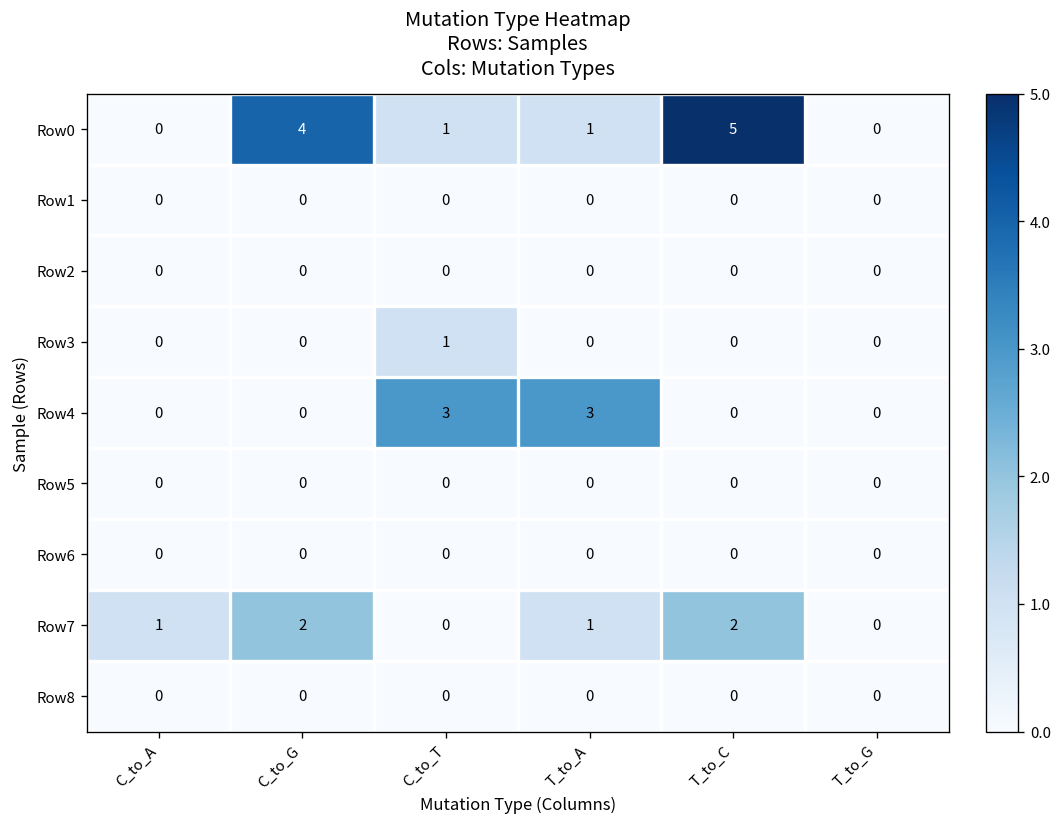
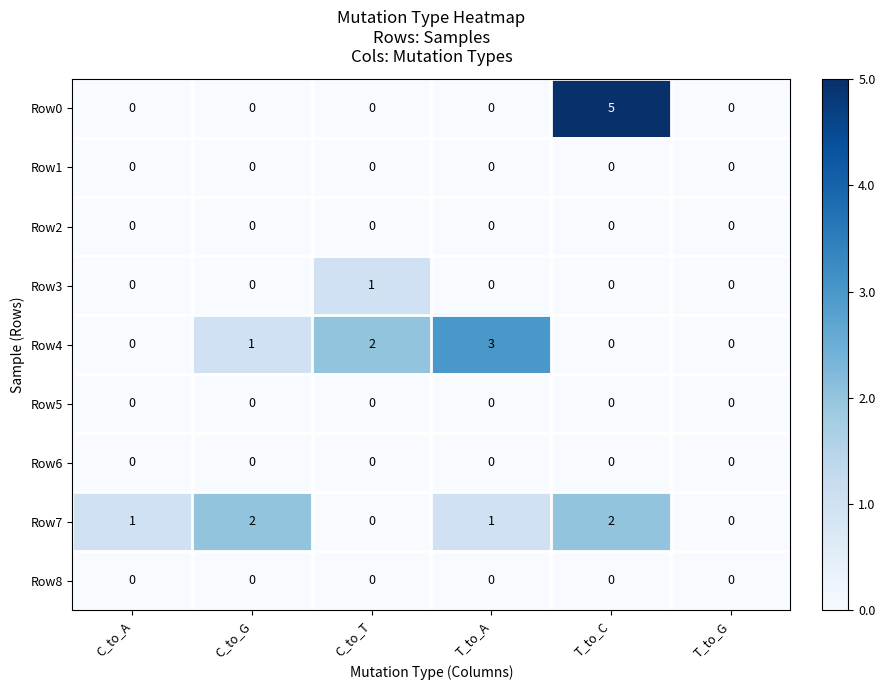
  {
    "Row0": {
      "C_to_A": 0,
-     "C_to_G": 4,
-     "C_to_T": 1,
-     "T_to_A": 1,
+     "C_to_G": 0,
+     "C_to_T": 0,
+     "T_to_A": 0,
      "T_to_C": 5,
      "T_to_G": 0
    },
    "Row1": {
      "C_to_A": 0,
      "C_to_G": 0,
      "C_to_T": 0,
      "T_to_A": 0,
      "T_to_C": 0,
      "T_to_G": 0
    },
    "Row2": {
      "C_to_A": 0,
      "C_to_G": 0,
      "C_to_T": 0,
      "T_to_A": 0,
      "T_to_C": 0,
      "T_to_G": 0
    },
    "Row3": {
      "C_to_A": 0,
      "C_to_G": 0,
      "C_to_T": 1,
      "T_to_A": 0,
      "T_to_C": 0,
      "T_to_G": 0
    },
    "Row4": {
      "C_to_A": 0,
-     "C_to_G": 0,
-     "C_to_T": 3,
+     "C_to_G": 1,
+     "C_to_T": 2,
      "T_to_A": 3,
      "T_to_C": 0,
      "T_to_G": 0
    },
    "Row5": {
      "C_to_A": 0,
      "C_to_G": 0,
      "C_to_T": 0,
      "T_to_A": 0,
      "T_to_C": 0,
      "T_to_G": 0
    },
    "Row6": {
      "C_to_A": 0,
      "C_to_G": 0,
      "C_to_T": 0,
      "T_to_A": 0,
      "T_to_C": 0,
      "T_to_G": 0
    },
    "Row7": {
      "C_to_A": 1,
      "C_to_G": 2,
      "C_to_T": 0,
      "T_to_A": 1,
      "T_to_C": 2,
      "T_to_G": 0
    },
    "Row8": {
      "C_to_A": 0,
      "C_to_G": 0,
      "C_to_T": 0,
      "T_to_A": 0,
      "T_to_C": 0,
      "T_to_G": 0
    }
  }
